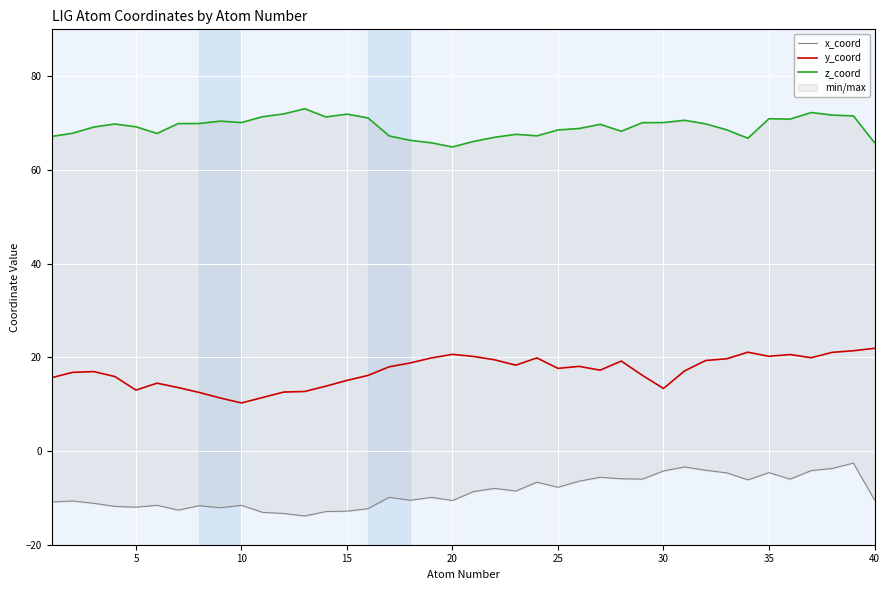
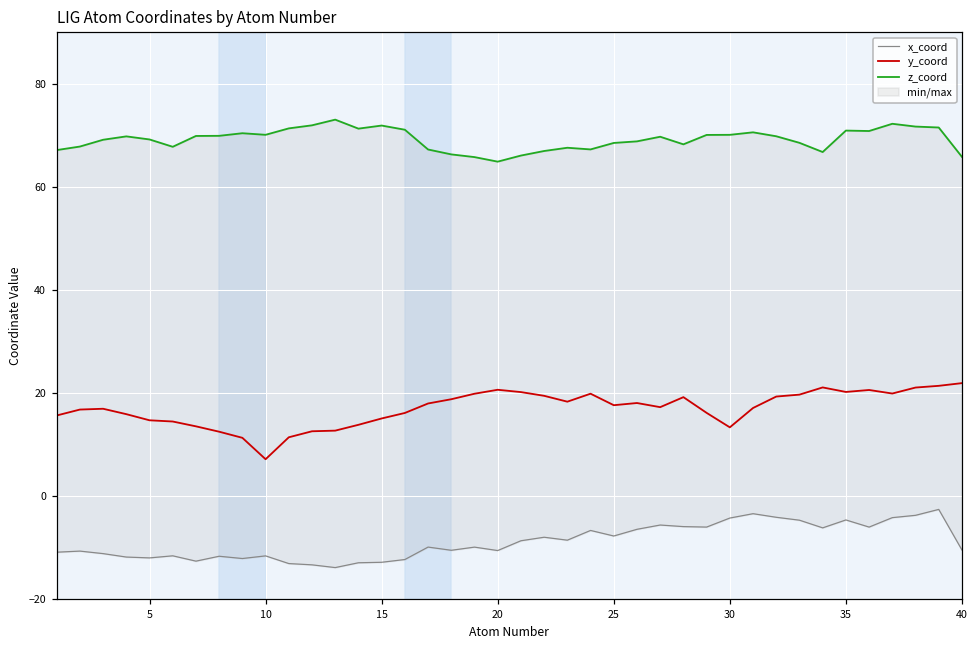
  {
    "y_coord": {
-     "5": 13,
-     "10": 10,
+     "5": 15,
+     "10": 7,
      "15": 15,
      "20": 21,
      "25": 18,
      "30": 13,
      "35": 20,
      "40": 22
    }
  }
